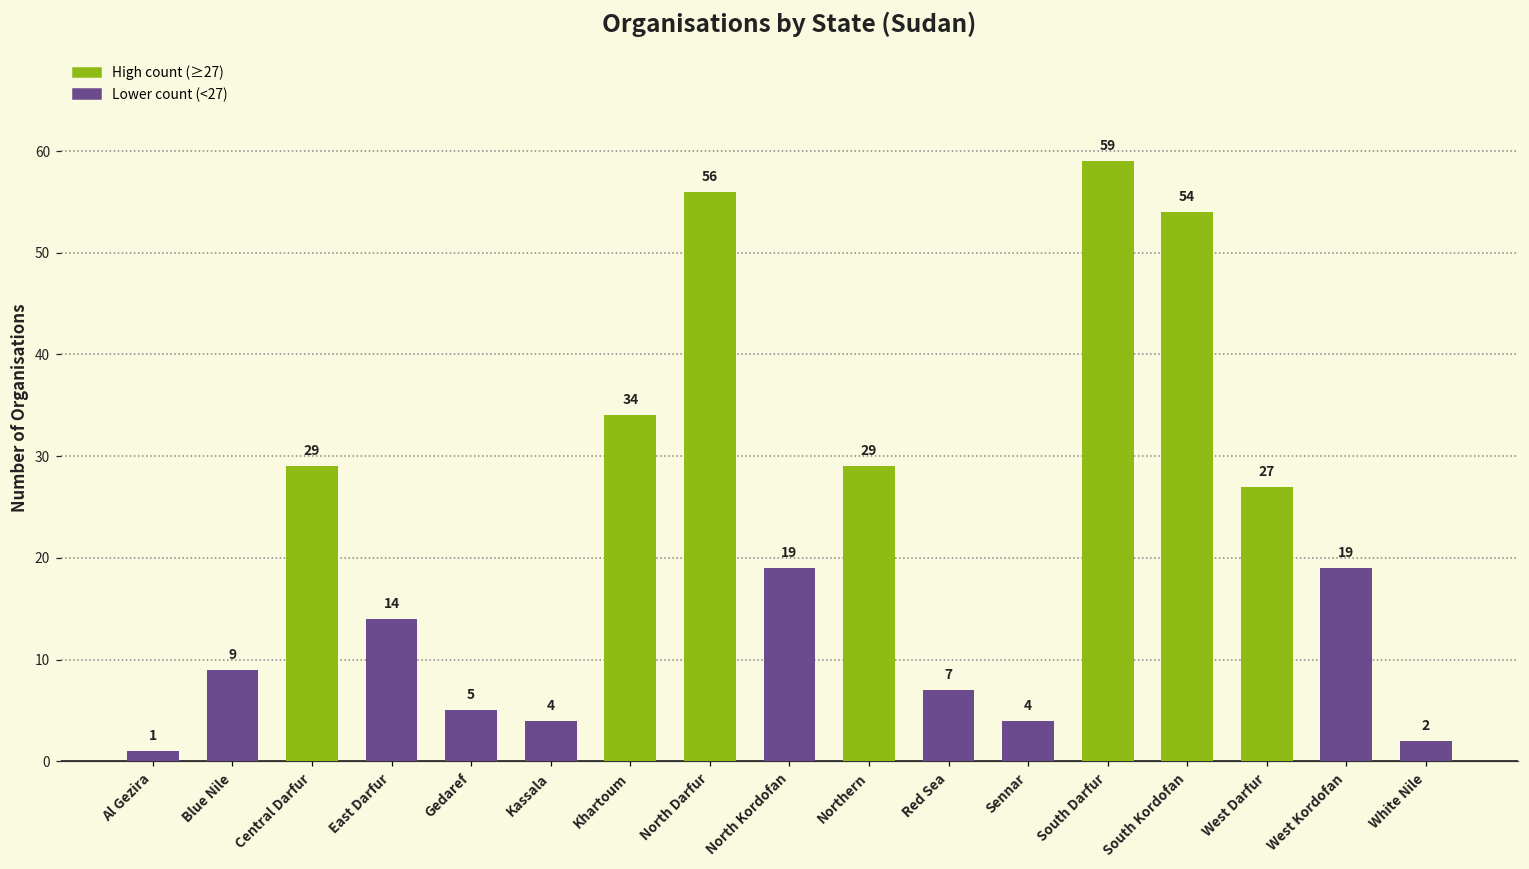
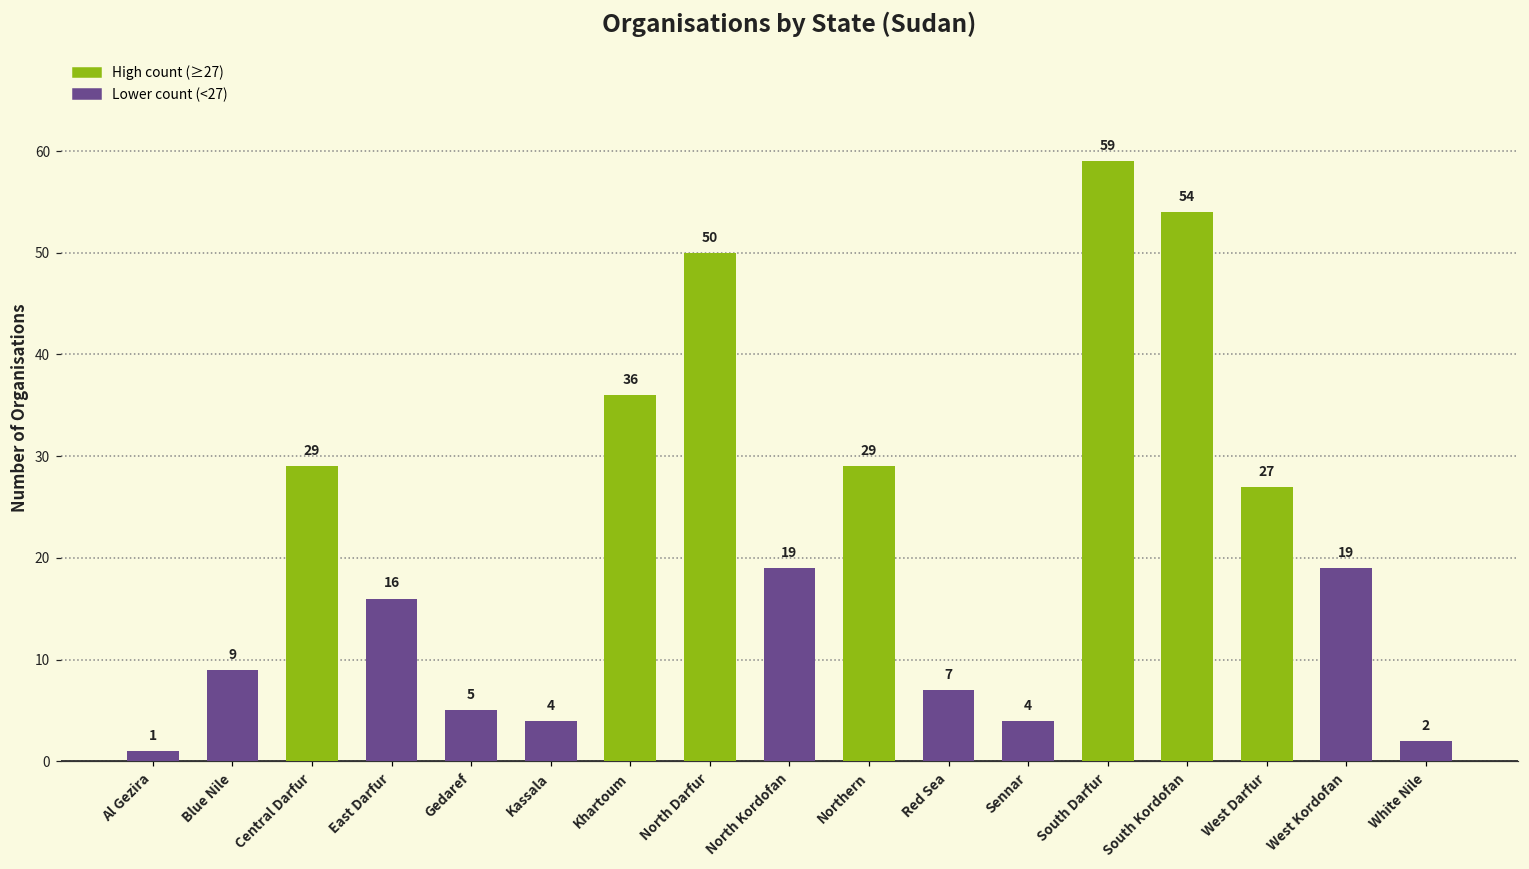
  {
    "Al Gezira": 1,
    "Blue Nile": 9,
    "Central Darfur": 29,
-   "East Darfur": 14,
+   "East Darfur": 16,
    "Gedaref": 5,
    "Kassala": 4,
-   "Khartoum": 34,
-   "North Darfur": 56,
+   "Khartoum": 36,
+   "North Darfur": 50,
    "North Kordofan": 19,
    "Northern": 29,
    "Red Sea": 7,
    "Sennar": 4,
    "South Darfur": 59,
    "South Kordofan": 54,
    "West Darfur": 27,
    "West Kordofan": 19,
    "White Nile": 2
  }
